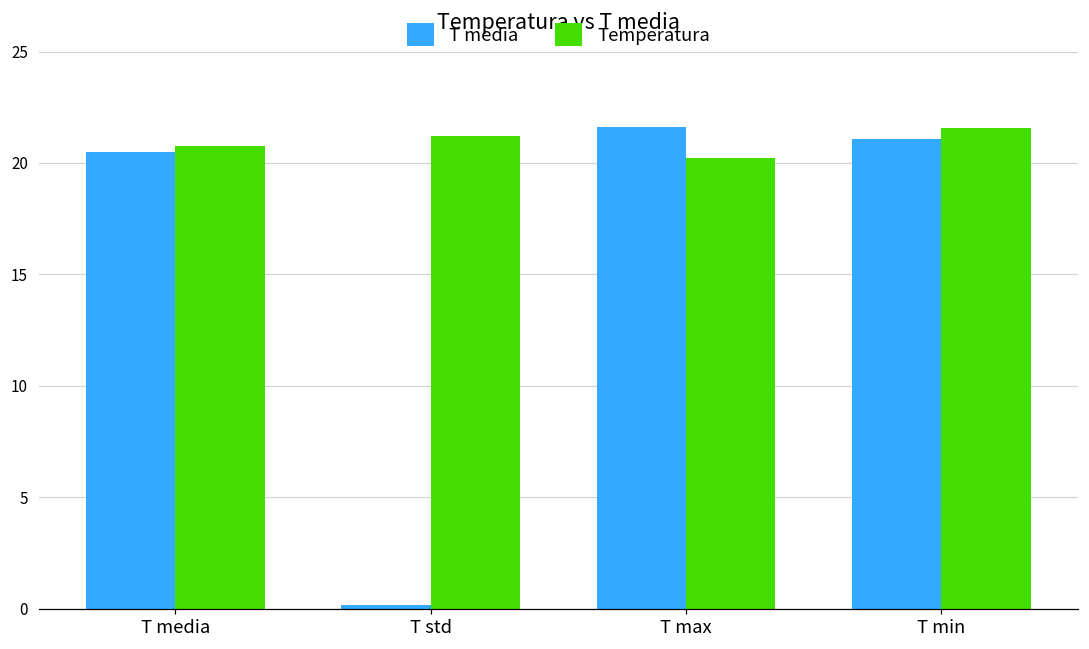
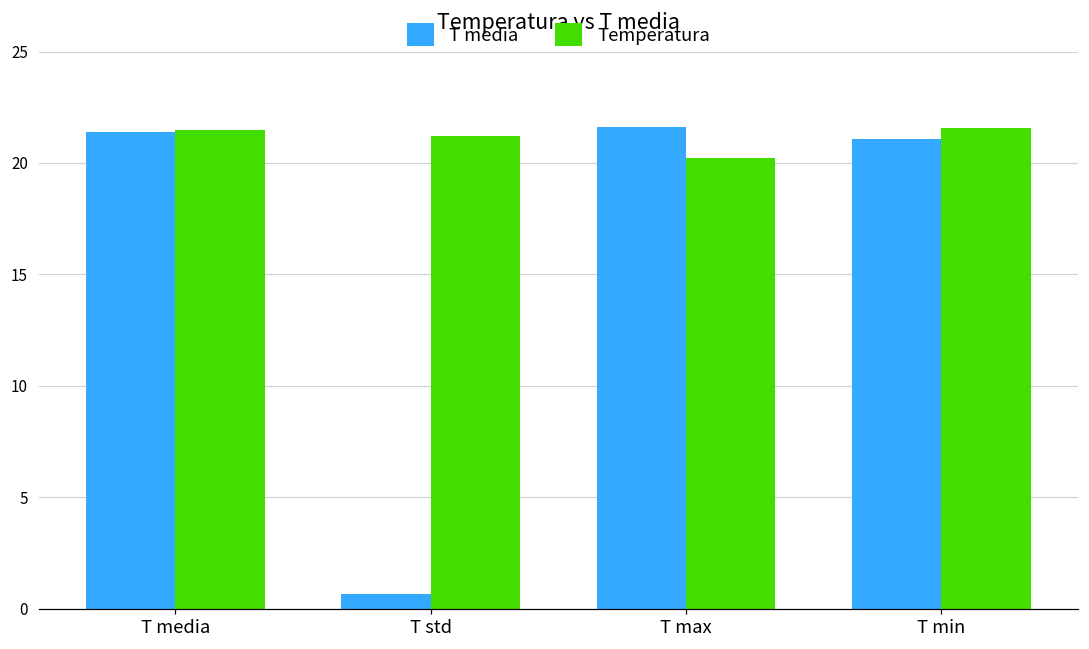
  {
    "T media": {
-     "T media": 20.5,
-     "T std": 0.2,
+     "T media": 21.4,
+     "T std": 0.7,
      "T max": 21.6,
      "T min": 21.1
    },
    "Temperatura": {
-     "T media": 20.8,
+     "T media": 21.5,
      "T std": 21.2,
      "T max": 20.2,
      "T min": 21.6
    }
  }
